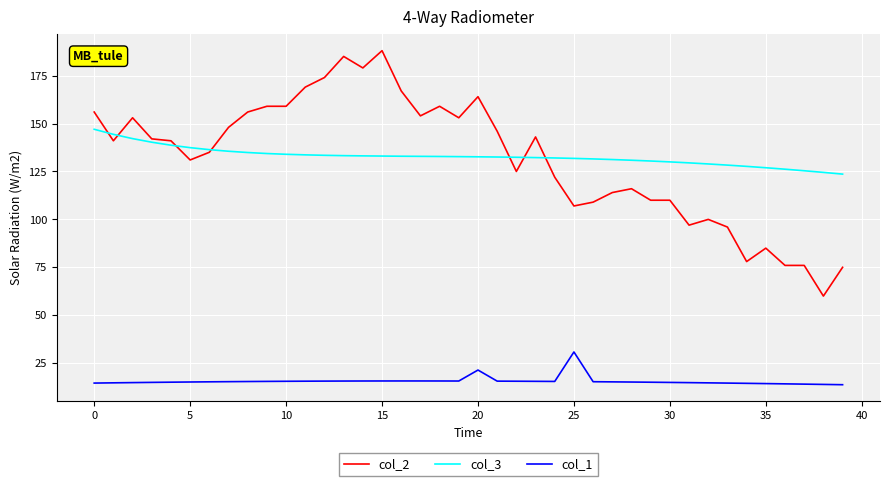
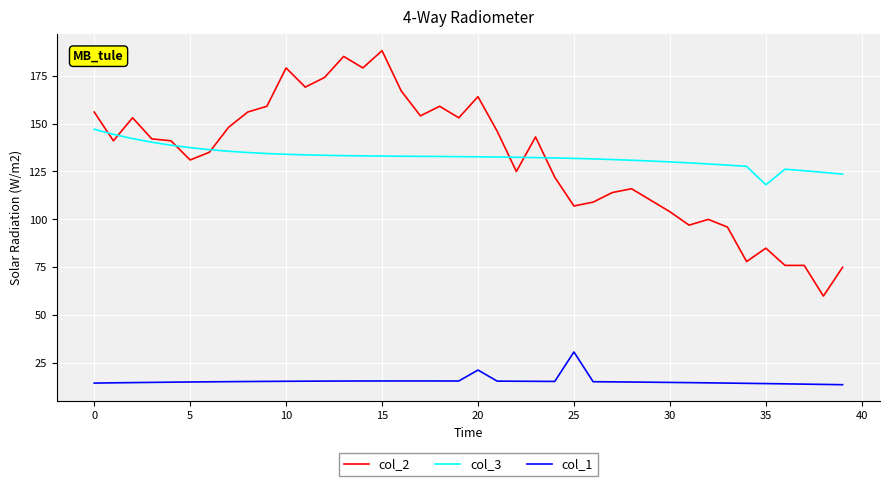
  {
    "col_2": {
      "0": 156,
      "5": 131,
-     "10": 159,
+     "10": 179,
      "15": 188,
      "20": 164,
      "25": 107,
-     "30": 110,
+     "30": 104,
      "35": 85
    },
    "col_3": {
      "0": 147,
      "5": 137,
      "10": 134,
      "15": 133,
      "20": 133,
      "25": 132,
      "30": 130,
-     "35": 127
+     "35": 118
    },
    "col_1": {
      "0": 15,
      "5": 15,
      "10": 16,
      "15": 16,
      "20": 21,
      "25": 31,
      "30": 15,
      "35": 14
    }
  }
